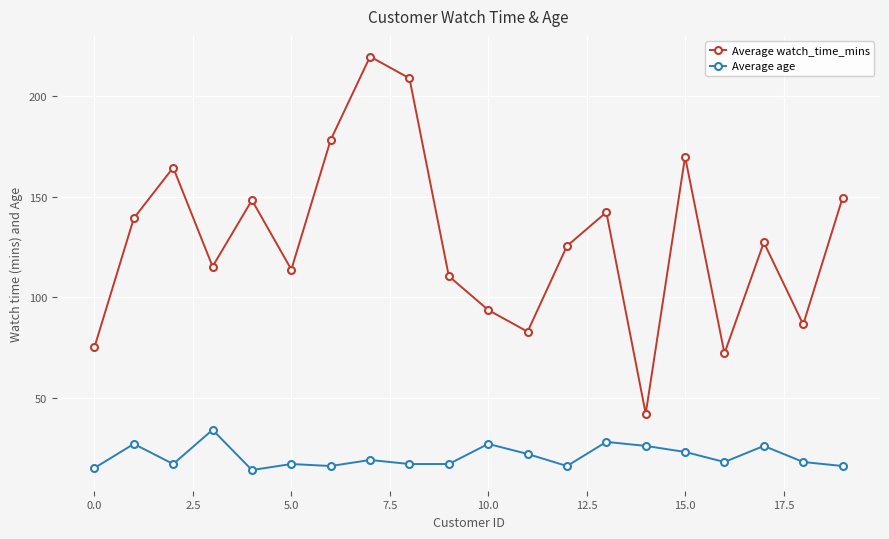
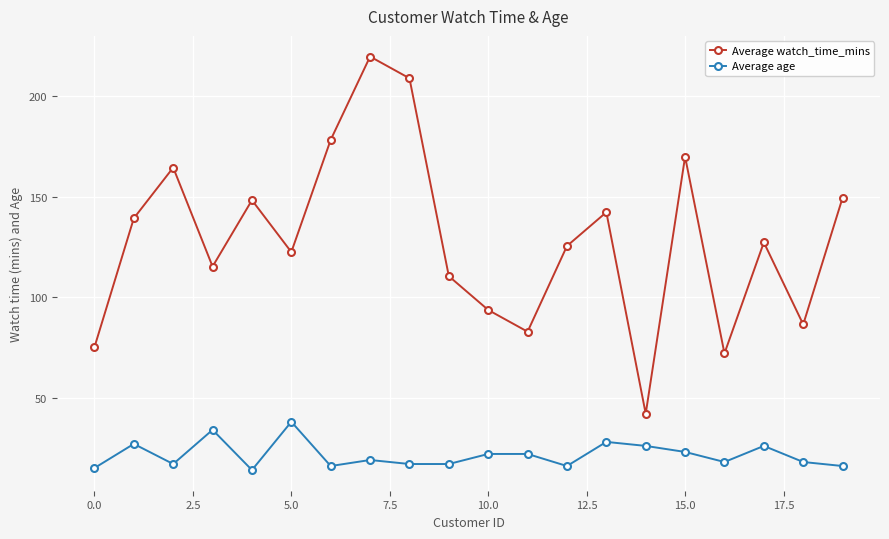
  {
    "Average watch_time_mins": {
      "0.0": 75,
-     "5.0": 114,
+     "5.0": 122,
      "10.0": 94,
      "15.0": 170
    },
    "Average age": {
      "0.0": 15,
-     "5.0": 17,
-     "10.0": 27,
+     "5.0": 38,
+     "10.0": 22,
      "15.0": 23
    }
  }
